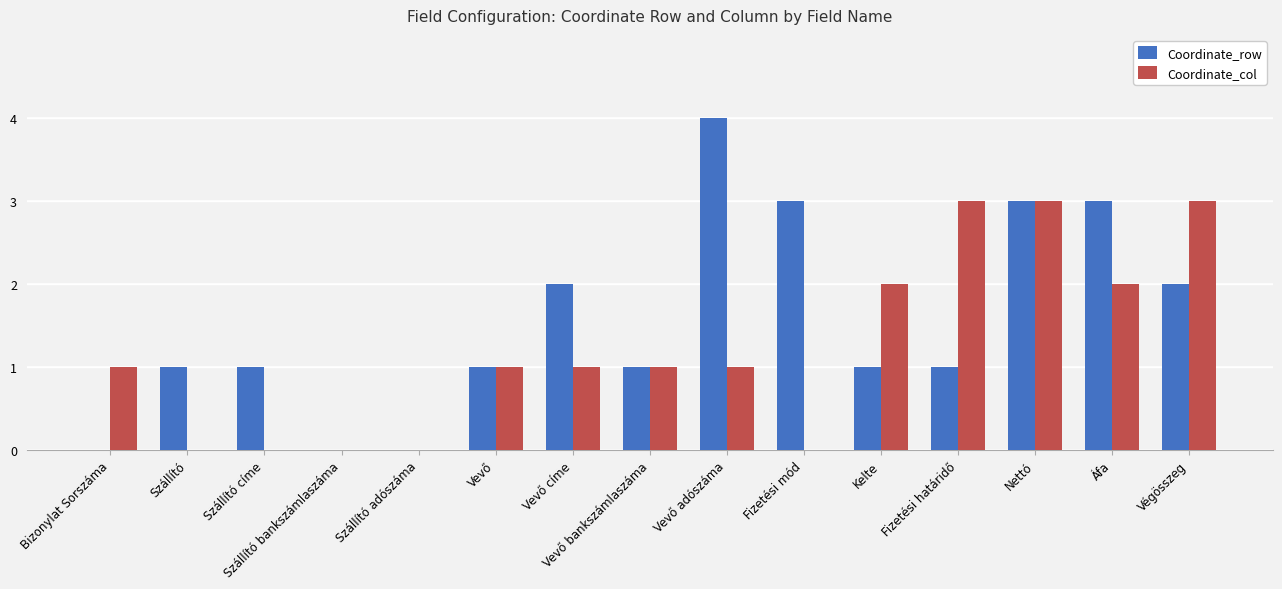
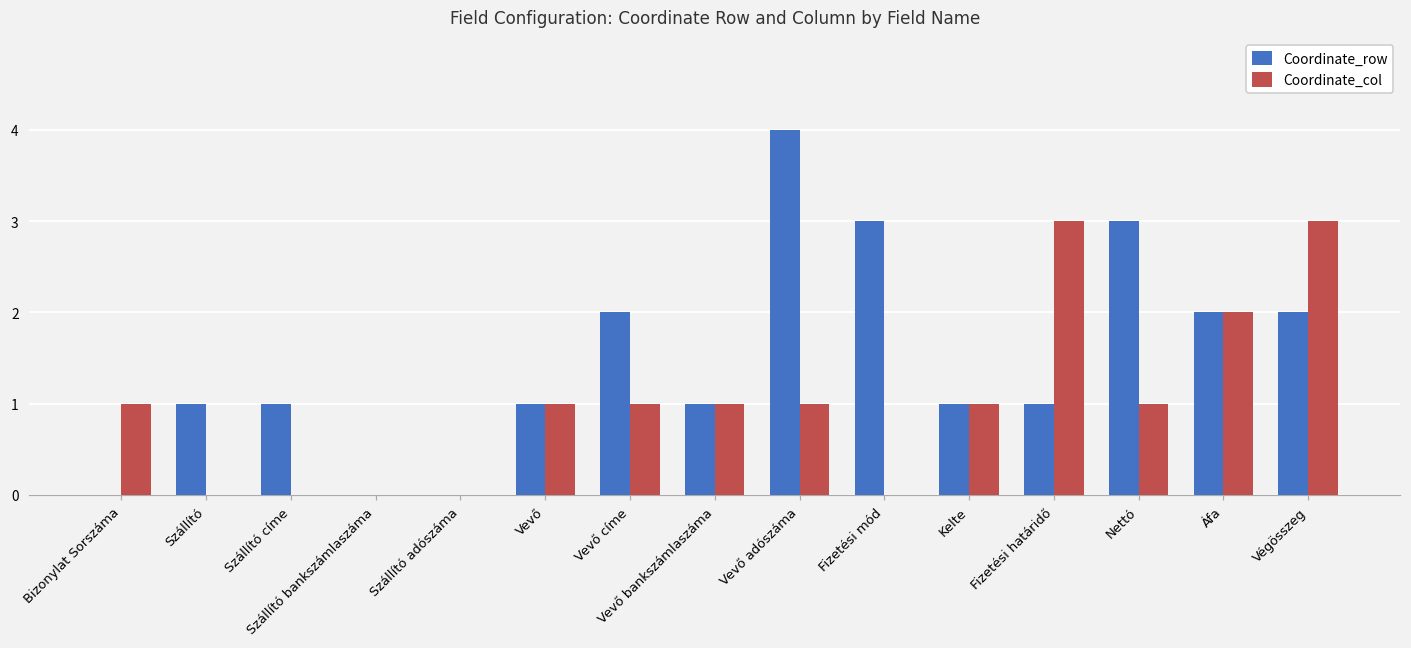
  {
    "Coordinate_row": {
      "Bizonylat Sorszáma": 0,
      "Szállító": 1,
      "Szállító címe": 1,
      "Szállító bankszámlaszáma": 0,
      "Szállító adószáma": 0,
      "Vevő": 1,
      "Vevő címe": 2,
      "Vevő bankszámlaszáma": 1,
      "Vevő adószáma": 4,
      "Fizetési mód": 3,
      "Kelte": 1,
      "Fizetési határidő": 1,
      "Nettó": 3,
-     "Áfa": 3,
+     "Áfa": 2,
      "Végösszeg": 2
    },
    "Coordinate_col": {
      "Bizonylat Sorszáma": 1,
      "Szállító": 0,
      "Szállító címe": 0,
      "Szállító bankszámlaszáma": 0,
      "Szállító adószáma": 0,
      "Vevő": 1,
      "Vevő címe": 1,
      "Vevő bankszámlaszáma": 1,
      "Vevő adószáma": 1,
      "Fizetési mód": 0,
-     "Kelte": 2,
+     "Kelte": 1,
      "Fizetési határidő": 3,
-     "Nettó": 3,
+     "Nettó": 1,
      "Áfa": 2,
      "Végösszeg": 3
    }
  }
